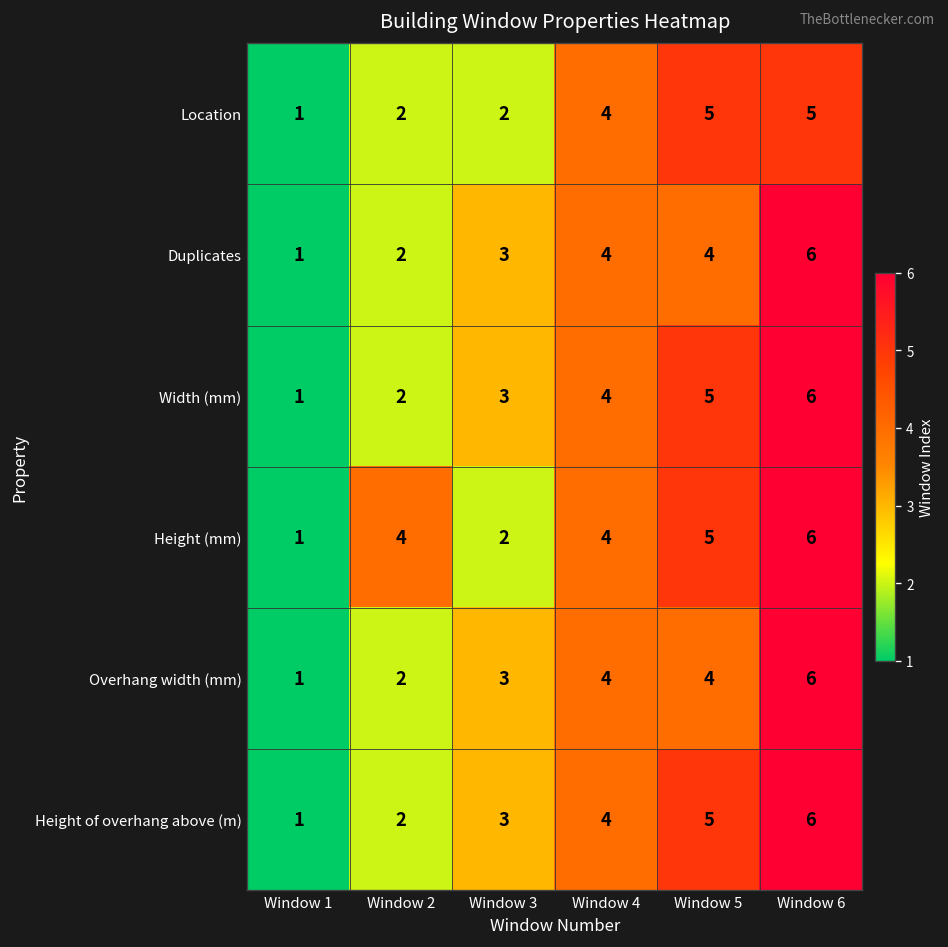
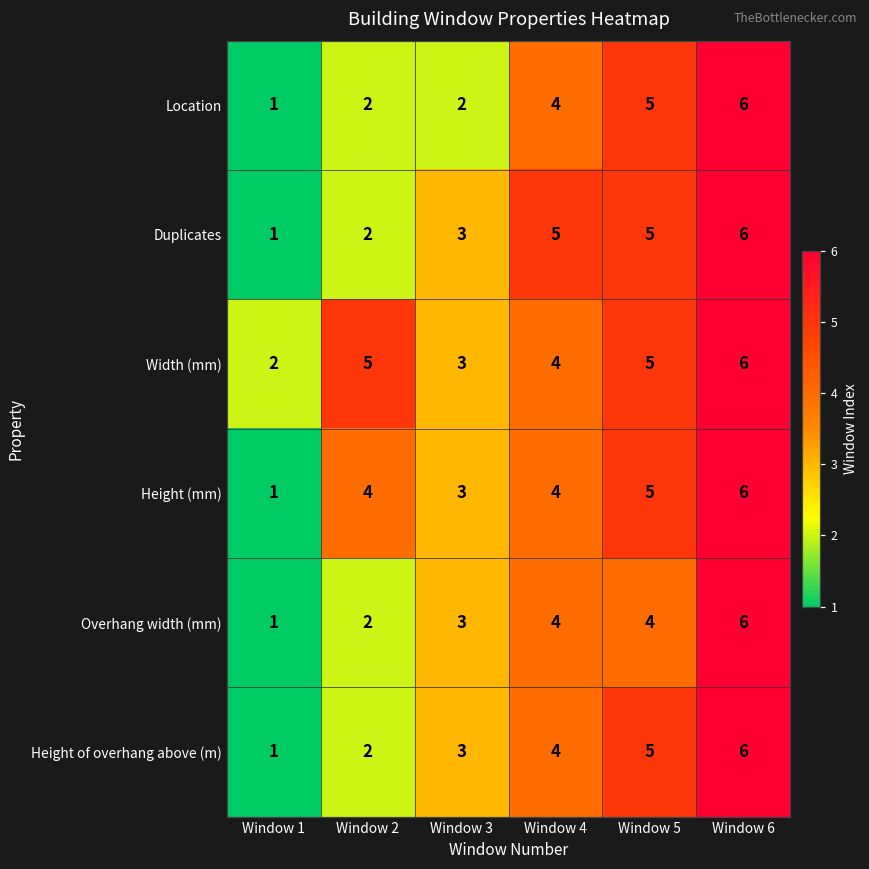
  {
    "Location": {
      "Window 1": 1,
      "Window 2": 2,
      "Window 3": 2,
      "Window 4": 4,
      "Window 5": 5,
-     "Window 6": 5
+     "Window 6": 6
    },
    "Duplicates": {
      "Window 1": 1,
      "Window 2": 2,
      "Window 3": 3,
-     "Window 4": 4,
-     "Window 5": 4,
+     "Window 4": 5,
+     "Window 5": 5,
      "Window 6": 6
    },
    "Width (mm)": {
-     "Window 1": 1,
-     "Window 2": 2,
+     "Window 1": 2,
+     "Window 2": 5,
      "Window 3": 3,
      "Window 4": 4,
      "Window 5": 5,
      "Window 6": 6
    },
    "Height (mm)": {
      "Window 1": 1,
      "Window 2": 4,
-     "Window 3": 2,
+     "Window 3": 3,
      "Window 4": 4,
      "Window 5": 5,
      "Window 6": 6
    },
    "Overhang width (mm)": {
      "Window 1": 1,
      "Window 2": 2,
      "Window 3": 3,
      "Window 4": 4,
      "Window 5": 4,
      "Window 6": 6
    },
    "Height of overhang above (m)": {
      "Window 1": 1,
      "Window 2": 2,
      "Window 3": 3,
      "Window 4": 4,
      "Window 5": 5,
      "Window 6": 6
    }
  }
